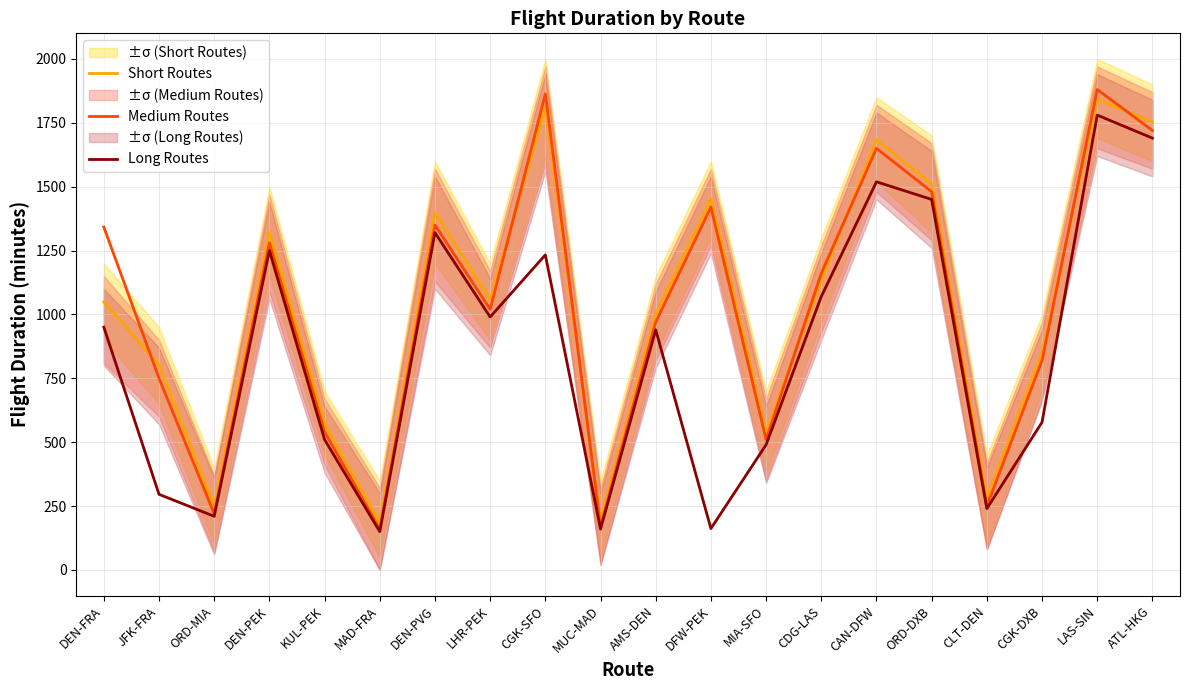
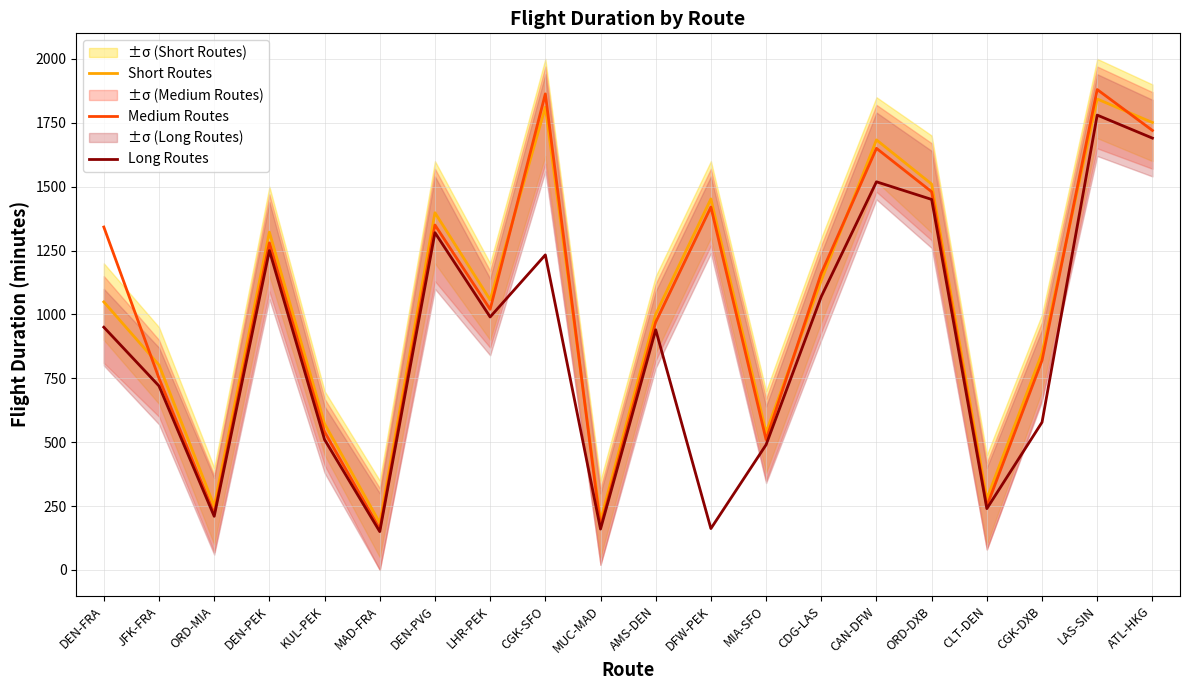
  {
    "Medium Routes": {
      "DEN-FRA": 1340,
      "JFK-FRA": 750,
      "ORD-MIA": 220,
      "DEN-PEK": 1280,
      "KUL-PEK": 540,
      "DEN-PVG": 1350,
      "LHR-PEK": 1020,
      "CGK-SFO": 1860,
      "MUC-MAD": 170,
      "AMS-DEN": 970,
      "DFW-PEK": 1420,
      "MIA-SFO": 510,
      "CDG-LAS": 1160,
      "CAN-DFW": 1650,
      "ORD-DXB": 1480,
      "CGK-DXB": 820,
      "LAS-SIN": 1880,
      "ATL-HKG": 1720
    },
    "Long Routes": {
      "DEN-FRA": 950,
-     "JFK-FRA": 300,
+     "JFK-FRA": 720,
      "ORD-MIA": 210,
      "DEN-PEK": 1250,
      "KUL-PEK": 510,
      "DEN-PVG": 1320,
      "LHR-PEK": 990,
      "CGK-SFO": 1230,
      "MUC-MAD": 160,
      "AMS-DEN": 940,
      "DFW-PEK": 160,
      "MIA-SFO": 490,
      "CDG-LAS": 1070,
      "CAN-DFW": 1520,
      "ORD-DXB": 1450,
      "CGK-DXB": 580,
      "LAS-SIN": 1780,
      "ATL-HKG": 1690
    }
  }
